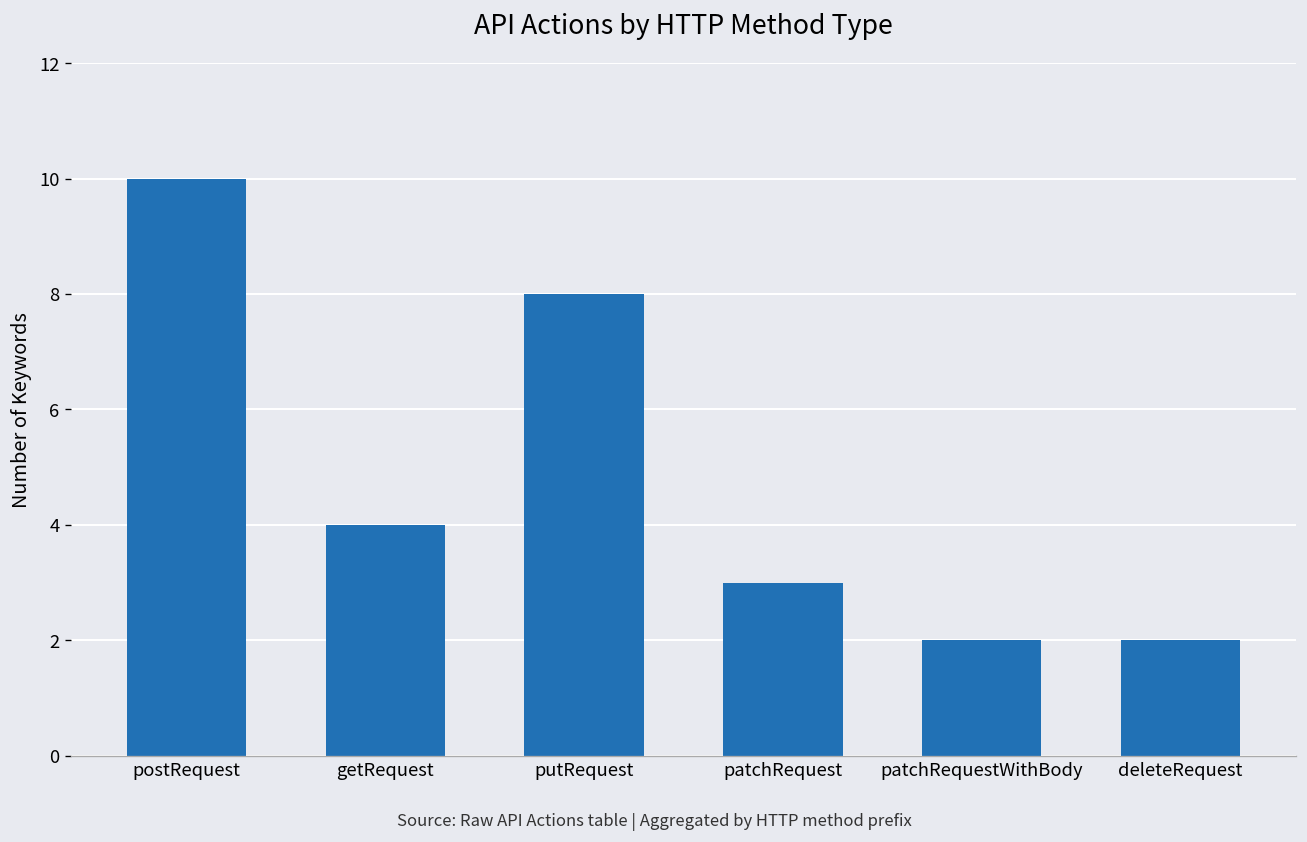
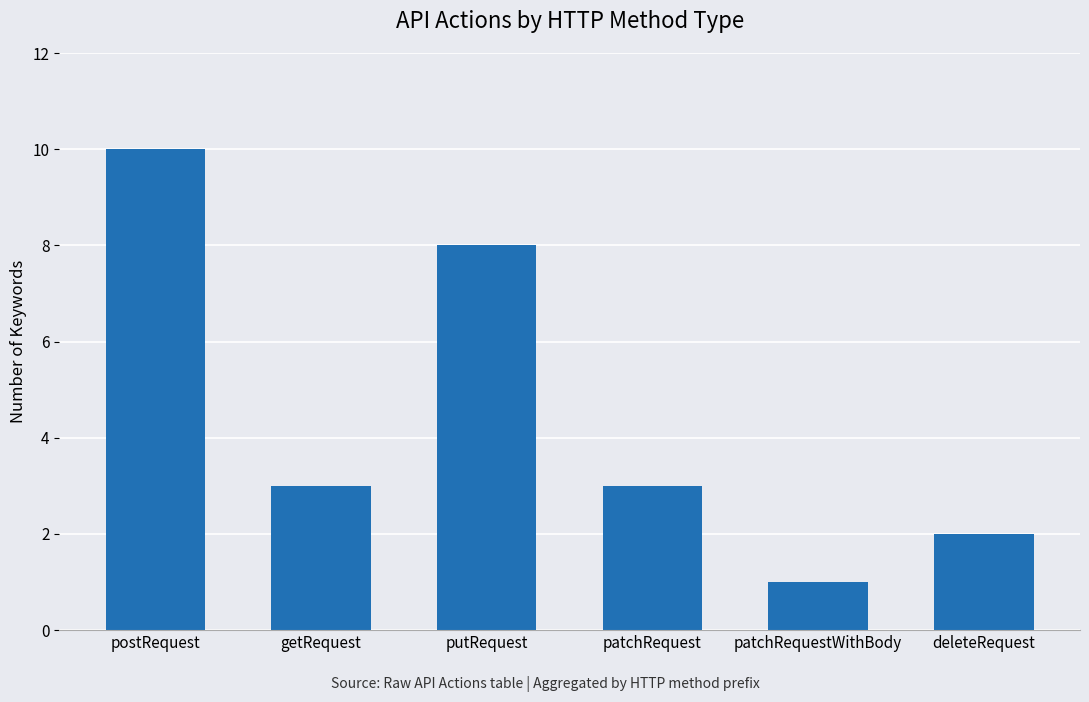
  {
    "postRequest": 10,
-   "getRequest": 4,
+   "getRequest": 3,
    "putRequest": 8,
    "patchRequest": 3,
-   "patchRequestWithBody": 2,
+   "patchRequestWithBody": 1,
    "deleteRequest": 2
  }
